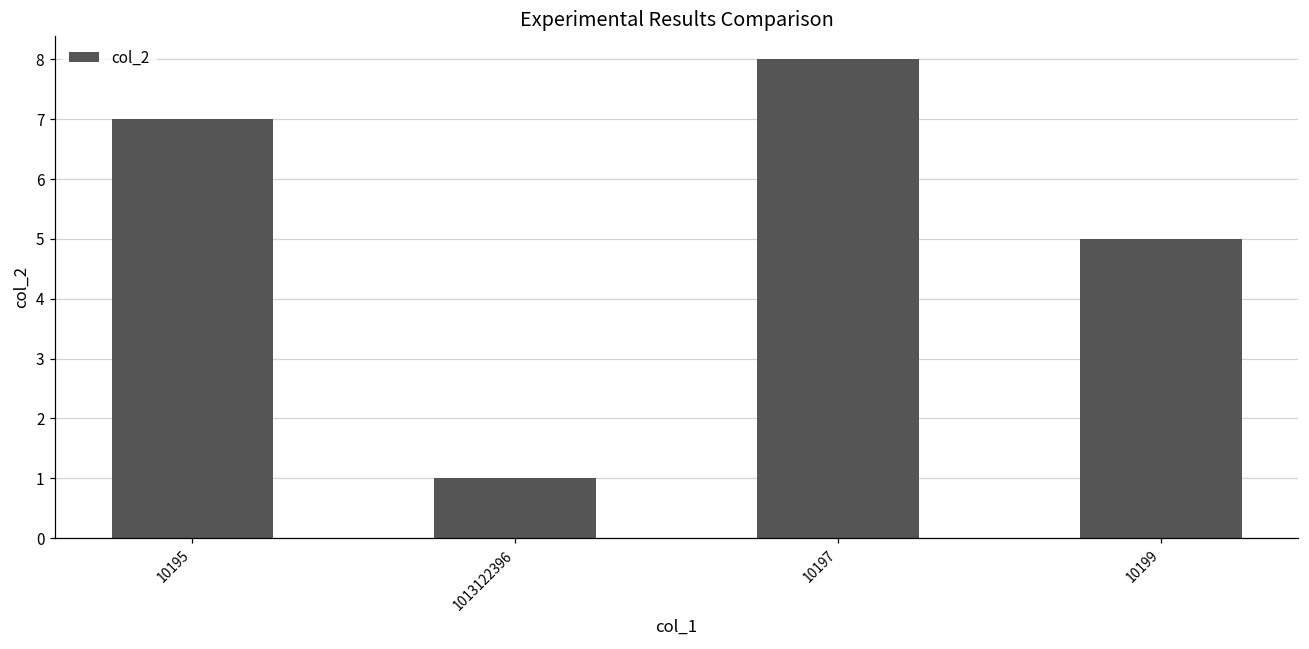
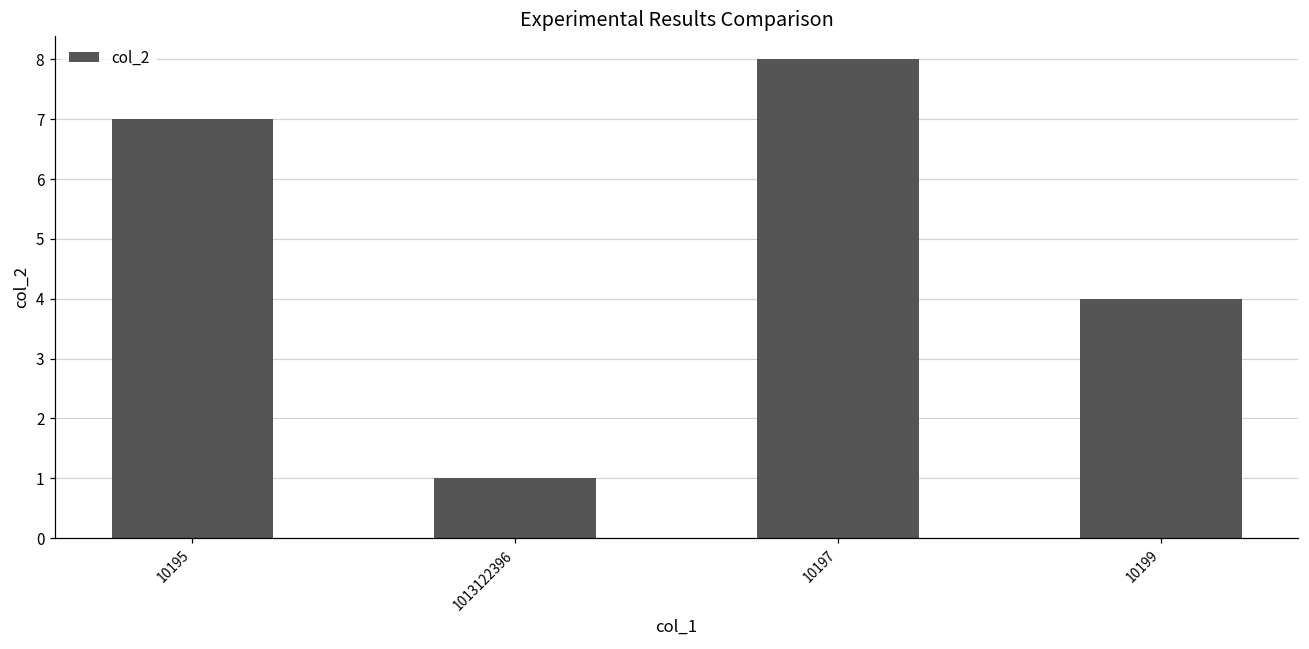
  {
    "10195": 7,
    "1013122396": 1,
    "10197": 8,
-   "10199": 5
+   "10199": 4
  }
